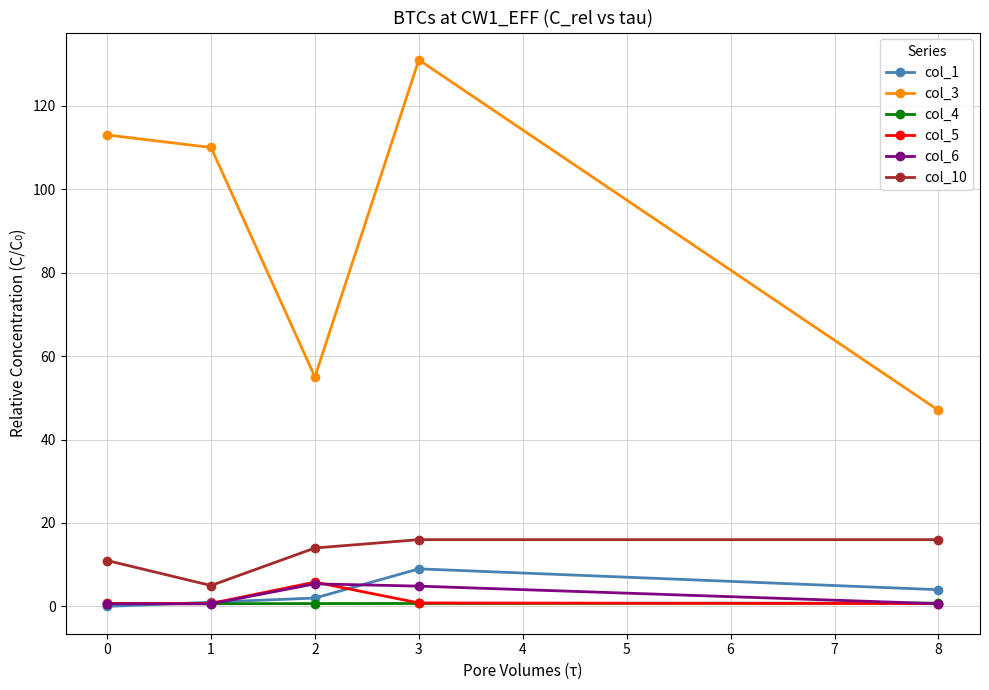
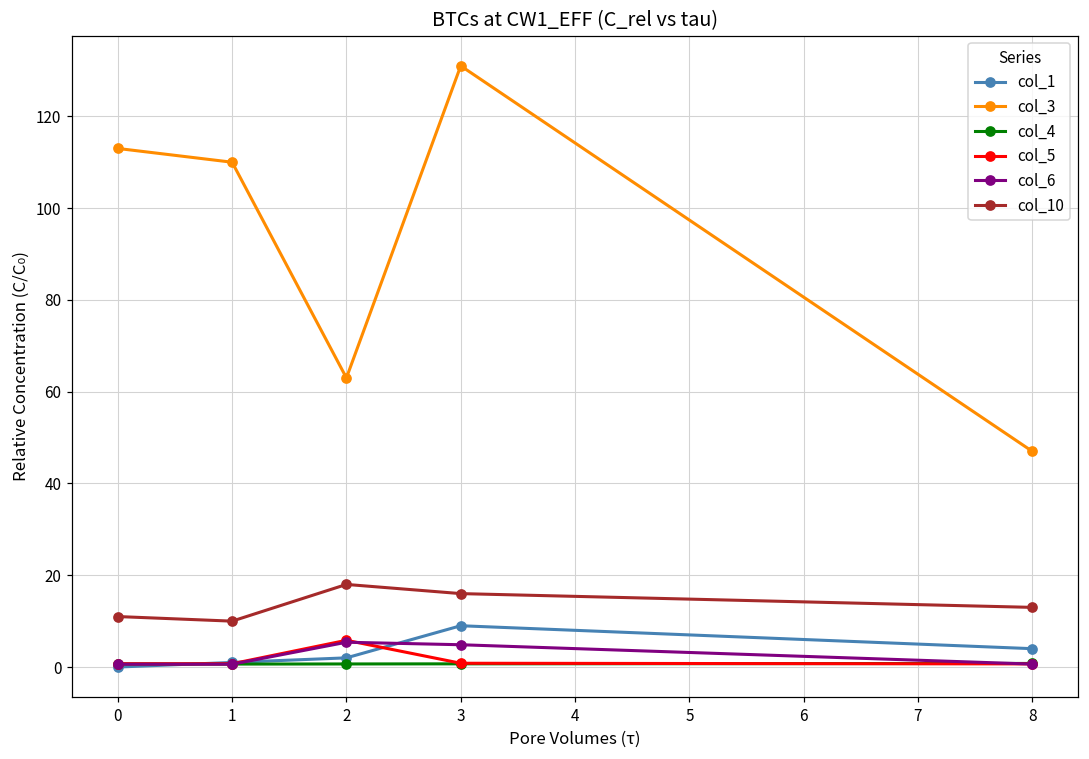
  {
    "col_1": {
      "0": 0,
      "2": 2,
      "3": 9,
      "8": 4
    },
    "col_3": {
      "0": 113,
      "1": 110,
-     "2": 55,
+     "2": 63,
      "3": 131,
      "8": 47
    },
    "col_4": {
      "2": 1
    },
    "col_6": {
      "3": 5
    },
    "col_10": {
      "0": 11,
-     "1": 5,
-     "2": 14,
+     "1": 10,
+     "2": 18,
      "3": 16,
-     "8": 16
+     "8": 13
    }
  }
